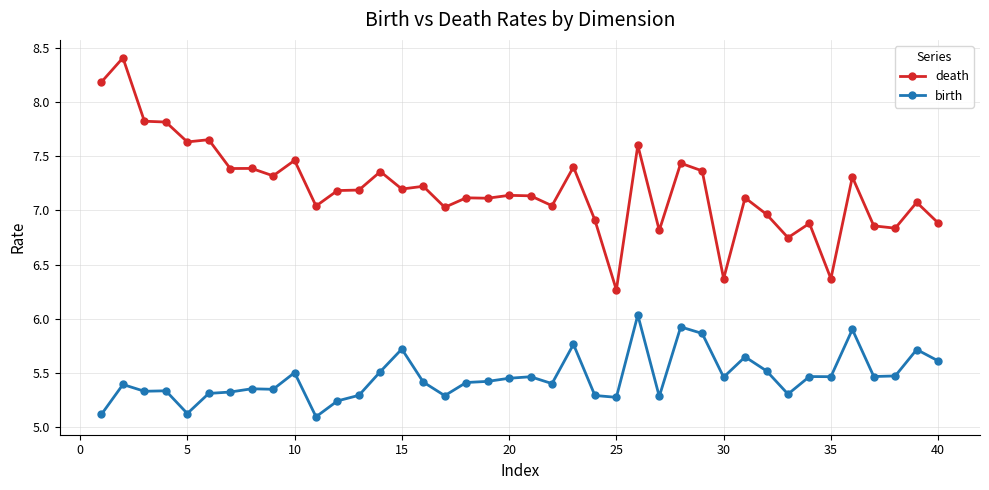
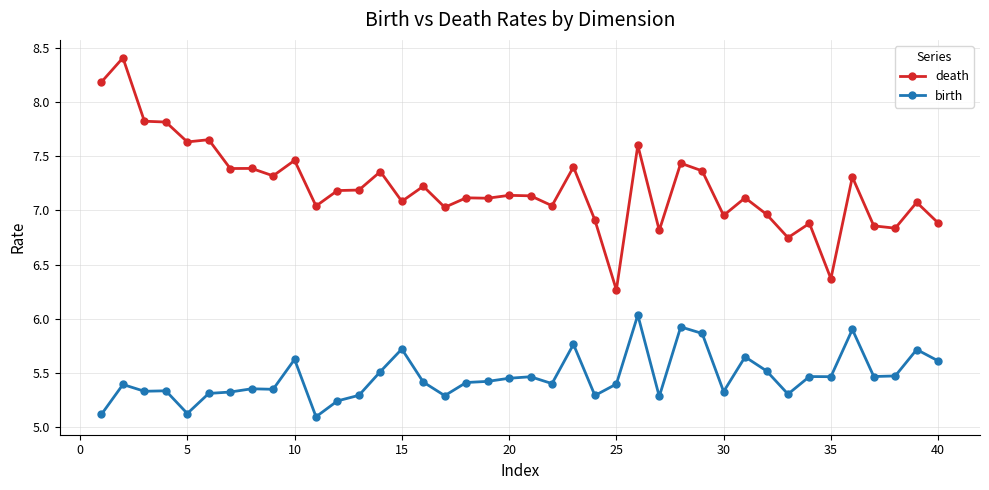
  {
    "death": {
      "5": 7.63,
      "10": 7.46,
-     "15": 7.20,
+     "15": 7.08,
      "20": 7.14,
      "25": 6.27,
-     "30": 6.37,
+     "30": 6.95,
      "35": 6.37,
      "40": 6.88
    },
    "birth": {
      "5": 5.12,
-     "10": 5.50,
+     "10": 5.62,
      "15": 5.72,
      "20": 5.45,
-     "25": 5.27,
-     "30": 5.46,
+     "25": 5.40,
+     "30": 5.33,
      "35": 5.46,
      "40": 5.61
    }
  }
